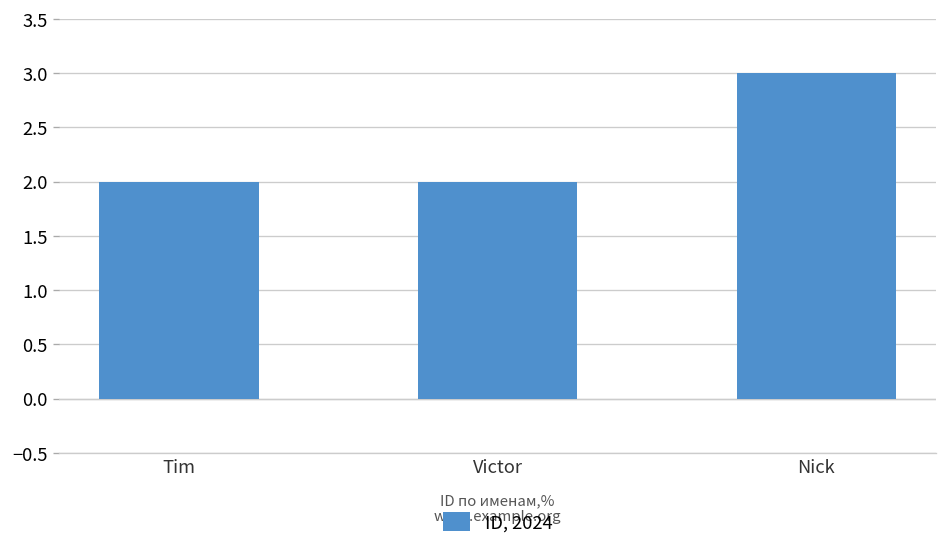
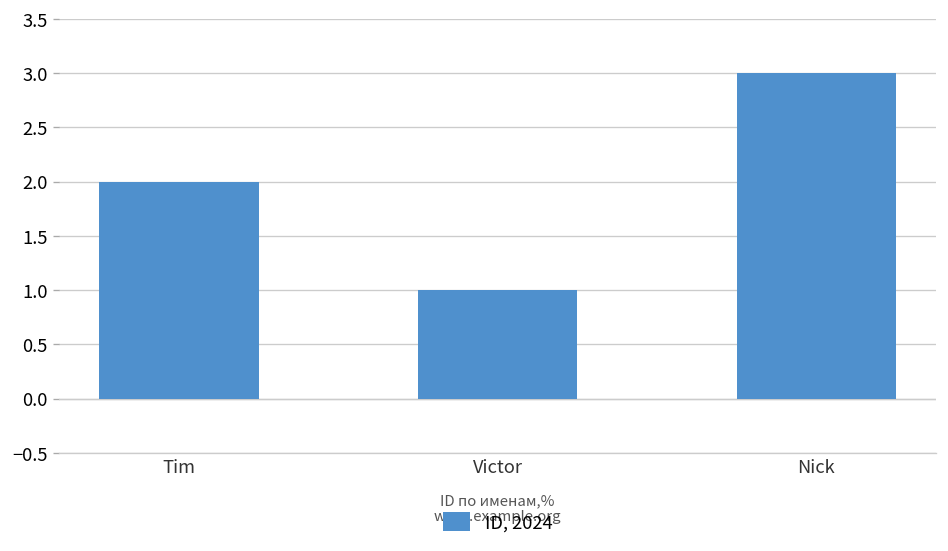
  {
    "Tim": 2,
-   "Victor": 2,
+   "Victor": 1,
    "Nick": 3
  }
